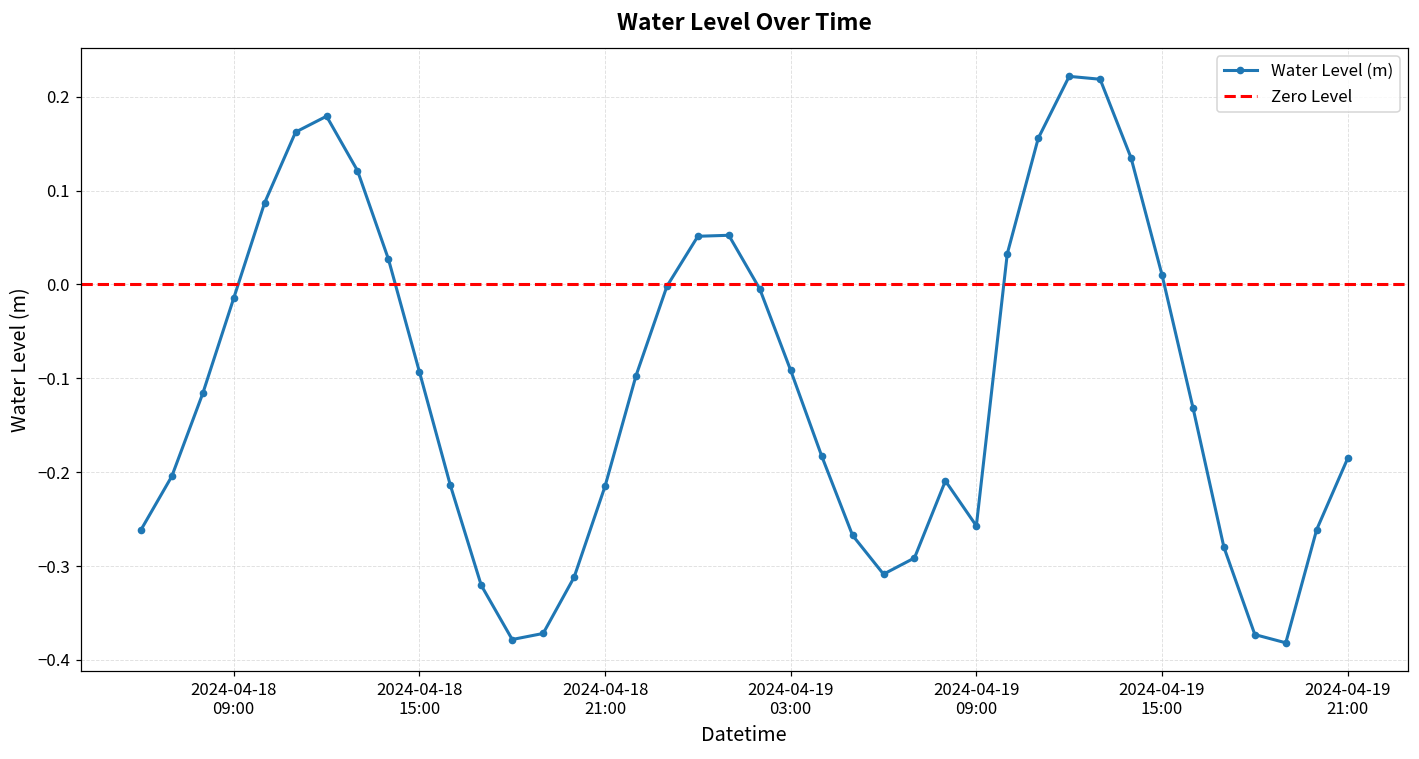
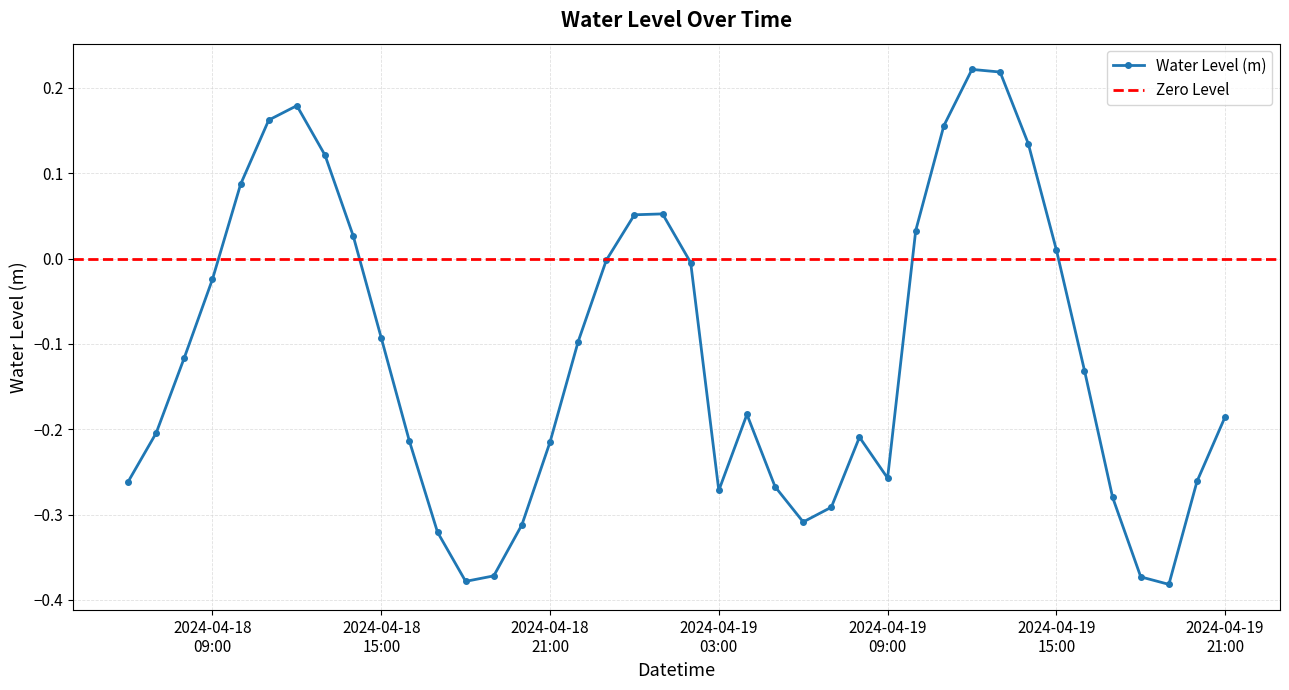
  {
-   "2024-04-18 09:00": -0.01,
+   "2024-04-18 09:00": -0.02,
    "2024-04-18 15:00": -0.09,
    "2024-04-18 21:00": -0.21,
-   "2024-04-19 03:00": -0.09,
+   "2024-04-19 03:00": -0.27,
    "2024-04-19 09:00": -0.26,
    "2024-04-19 15:00": 0.01,
    "2024-04-19 21:00": -0.19
  }
